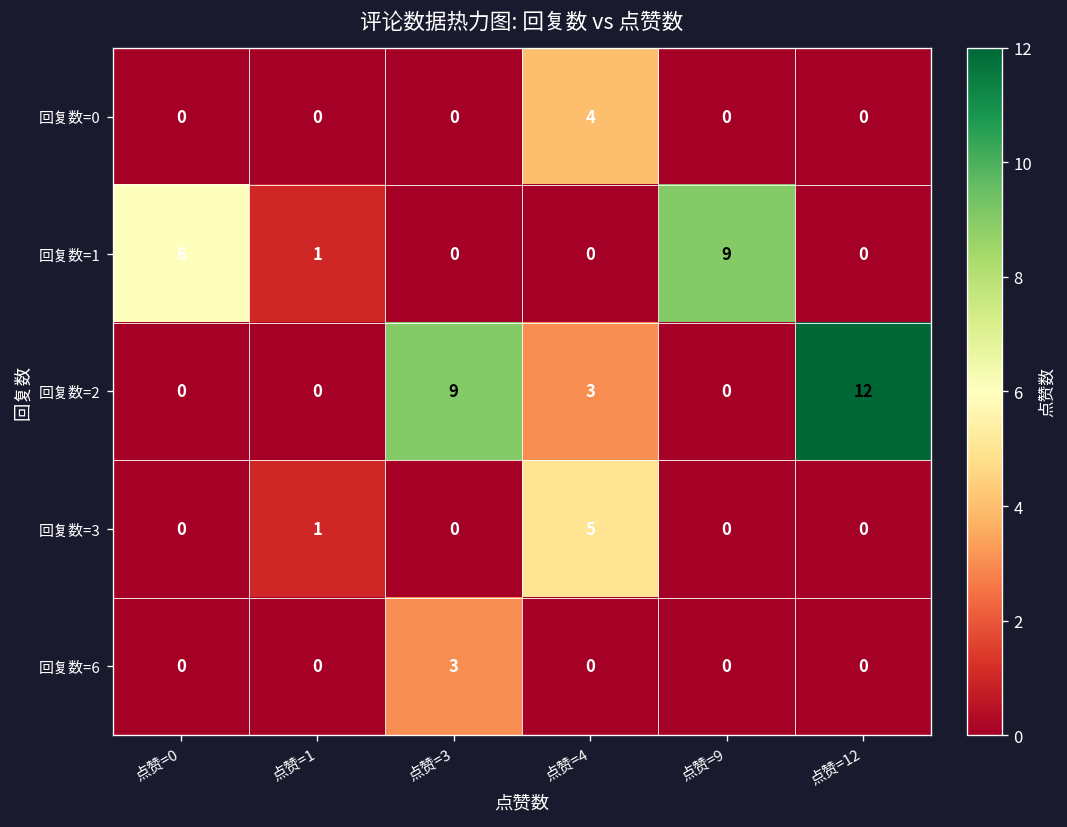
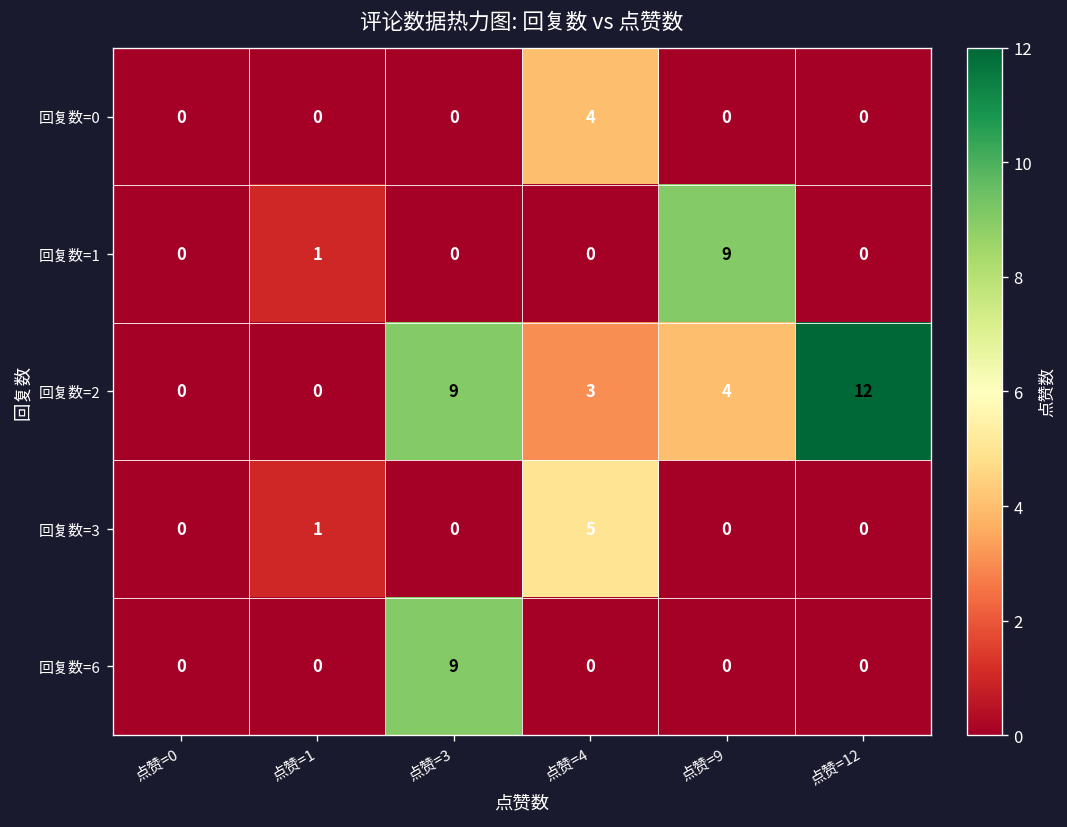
  {
    "回复数=0": {
      "点赞=0": 0,
      "点赞=1": 0,
      "点赞=3": 0,
      "点赞=4": 4,
      "点赞=9": 0,
      "点赞=12": 0
    },
    "回复数=1": {
-     "点赞=0": 6,
+     "点赞=0": 0,
      "点赞=1": 1,
      "点赞=3": 0,
      "点赞=4": 0,
      "点赞=9": 9,
      "点赞=12": 0
    },
    "回复数=2": {
      "点赞=0": 0,
      "点赞=1": 0,
      "点赞=3": 9,
      "点赞=4": 3,
-     "点赞=9": 0,
+     "点赞=9": 4,
      "点赞=12": 12
    },
    "回复数=3": {
      "点赞=0": 0,
      "点赞=1": 1,
      "点赞=3": 0,
      "点赞=4": 5,
      "点赞=9": 0,
      "点赞=12": 0
    },
    "回复数=6": {
      "点赞=0": 0,
      "点赞=1": 0,
-     "点赞=3": 3,
+     "点赞=3": 9,
      "点赞=4": 0,
      "点赞=9": 0,
      "点赞=12": 0
    }
  }
